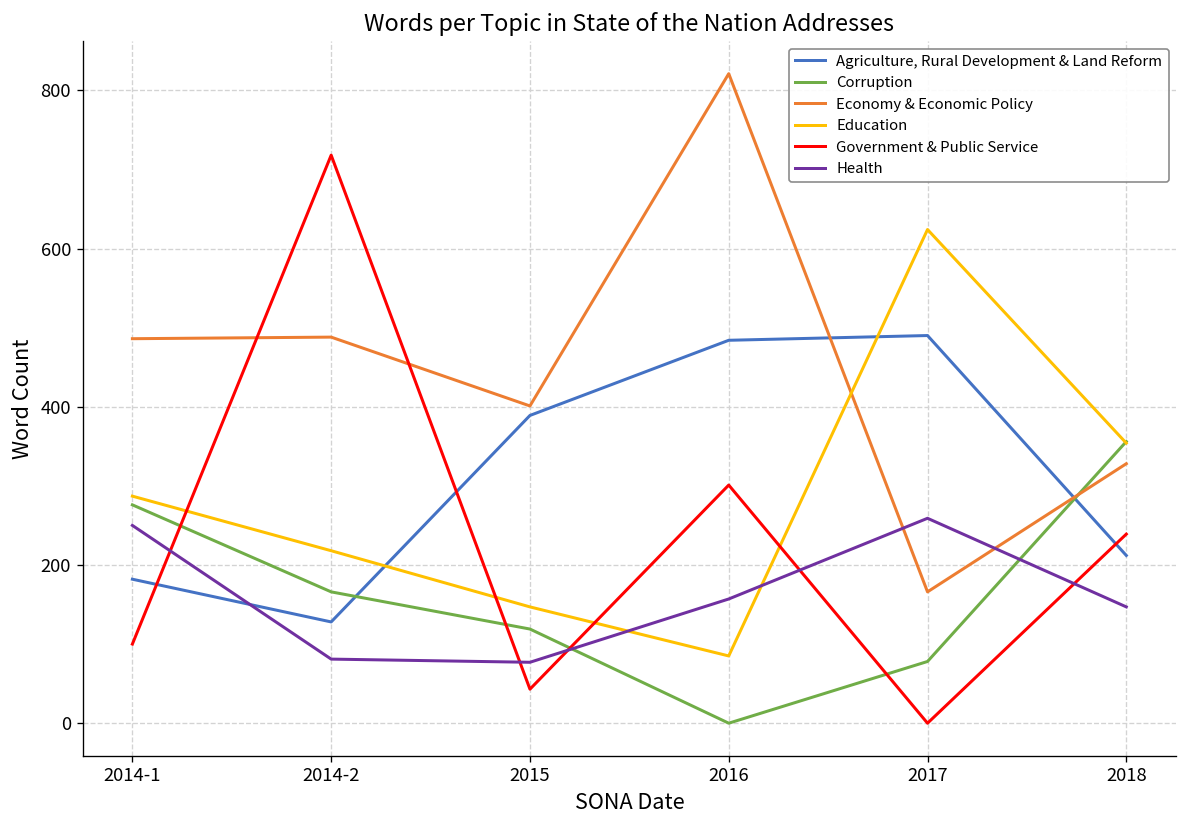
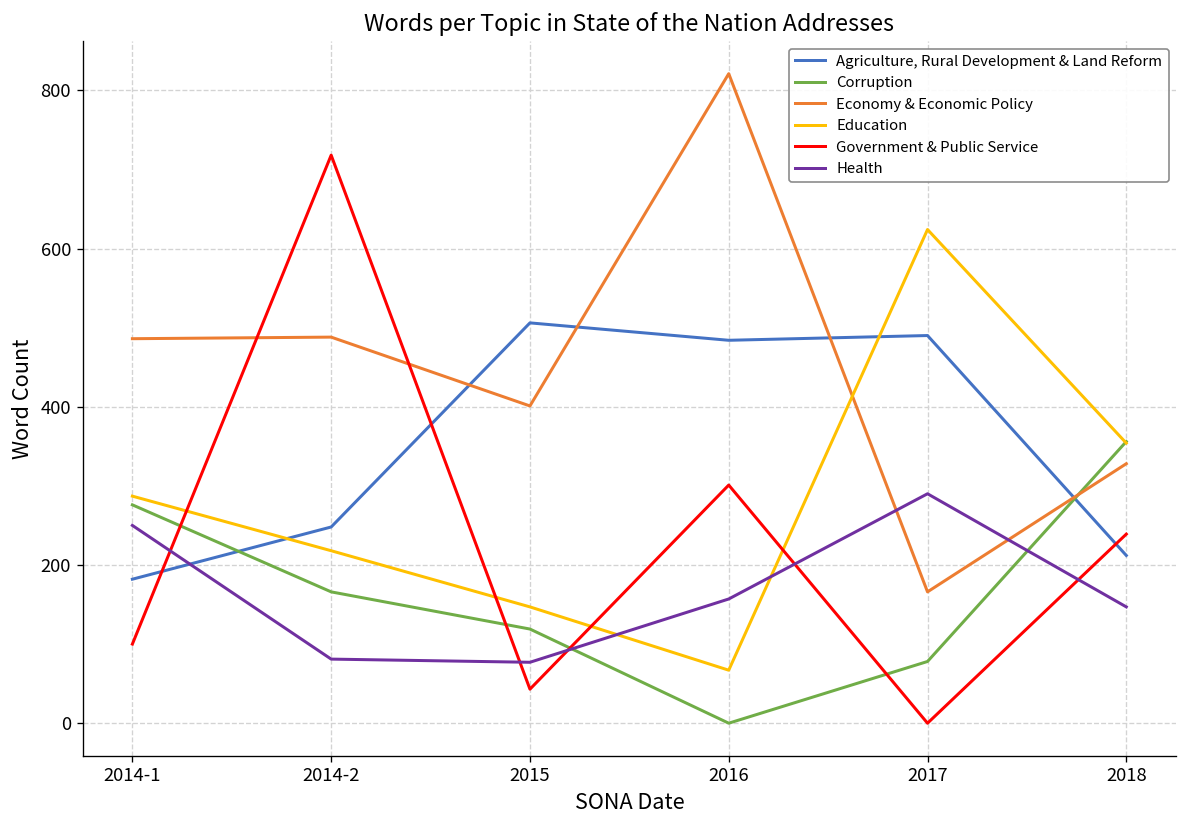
  {
    "Agriculture, Rural Development & Land Reform": {
      "2014-1": 180,
-     "2014-2": 130,
-     "2015": 390,
+     "2014-2": 250,
+     "2015": 510,
      "2016": 480,
      "2017": 490,
      "2018": 210
    },
    "Corruption": {
      "2014-1": 280,
      "2014-2": 170,
      "2015": 120,
      "2016": 0,
      "2017": 80
    },
    "Economy & Economic Policy": {
      "2014-1": 490,
      "2014-2": 490,
      "2015": 400,
      "2016": 820,
      "2017": 170,
      "2018": 330
    },
    "Education": {
      "2014-1": 290,
      "2014-2": 220,
      "2015": 150,
-     "2016": 90,
+     "2016": 70,
      "2017": 620
    },
    "Government & Public Service": {
      "2014-1": 100,
      "2014-2": 720,
      "2015": 40,
      "2016": 300,
      "2017": 0,
      "2018": 240
    },
    "Health": {
      "2014-1": 250,
      "2014-2": 80,
      "2015": 80,
      "2016": 160,
-     "2017": 260,
+     "2017": 290,
      "2018": 150
    }
  }
